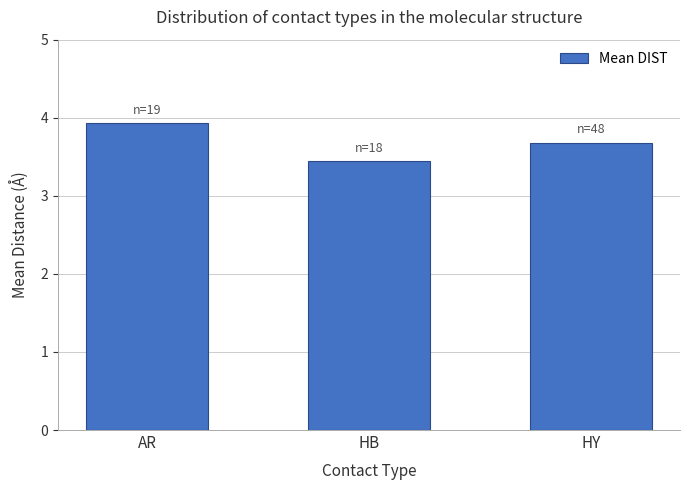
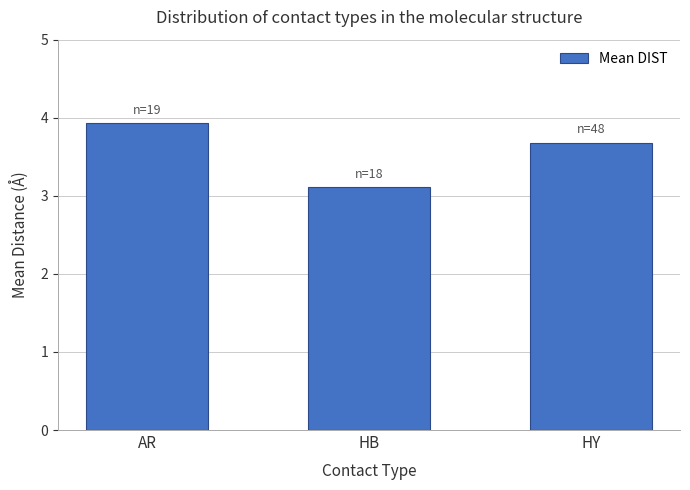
  {
-   "HB": 3.4
+   "HB": 3.1
  }
